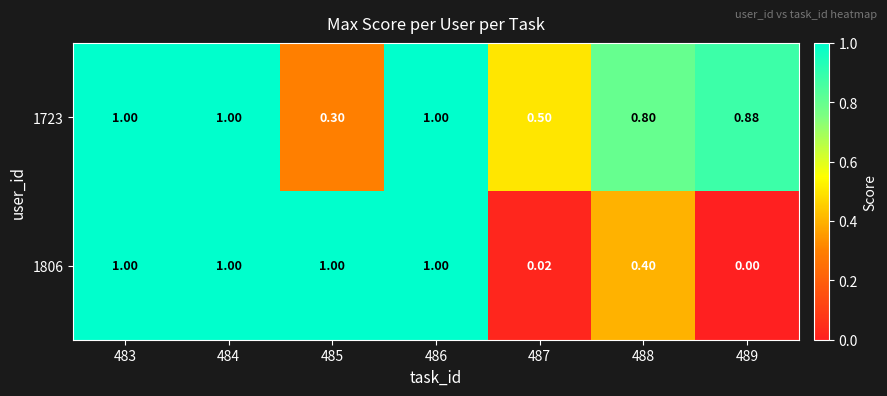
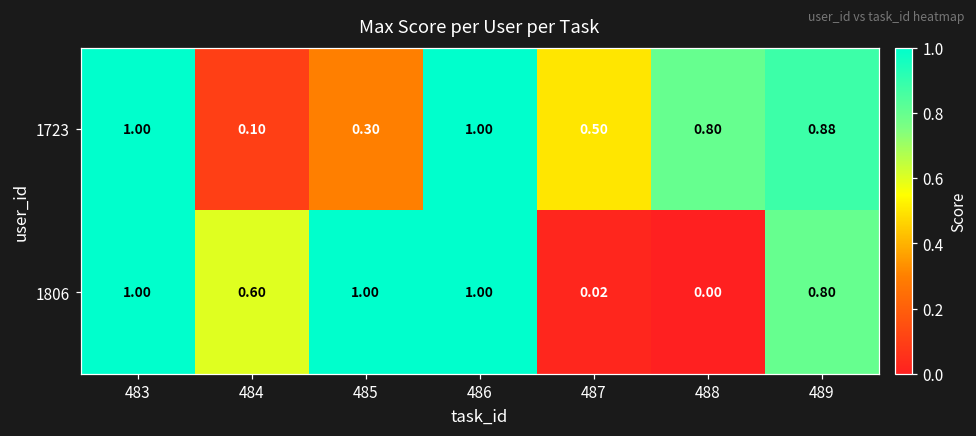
  {
    "1723": {
      "483": 1.00,
-     "484": 1.00,
+     "484": 0.10,
      "485": 0.30,
      "486": 1.00,
      "487": 0.50,
      "488": 0.80,
      "489": 0.88
    },
    "1806": {
      "483": 1.00,
-     "484": 1.00,
+     "484": 0.60,
      "485": 1.00,
      "486": 1.00,
      "487": 0.02,
-     "488": 0.40,
-     "489": 0.00
+     "488": 0.00,
+     "489": 0.80
    }
  }
